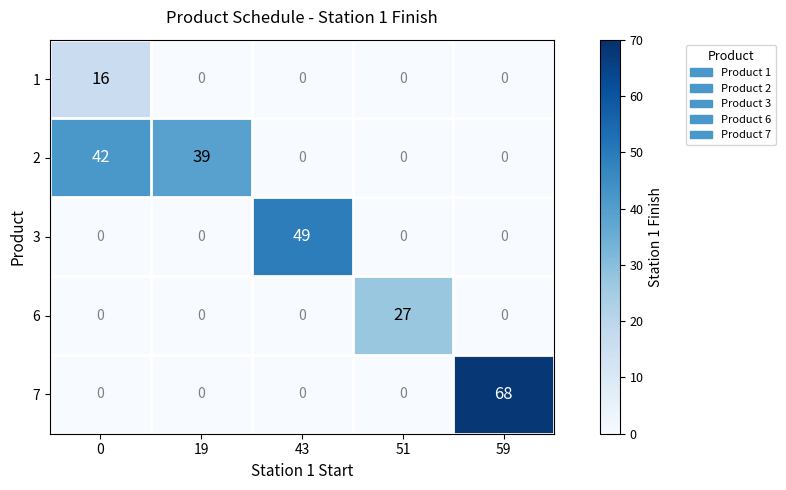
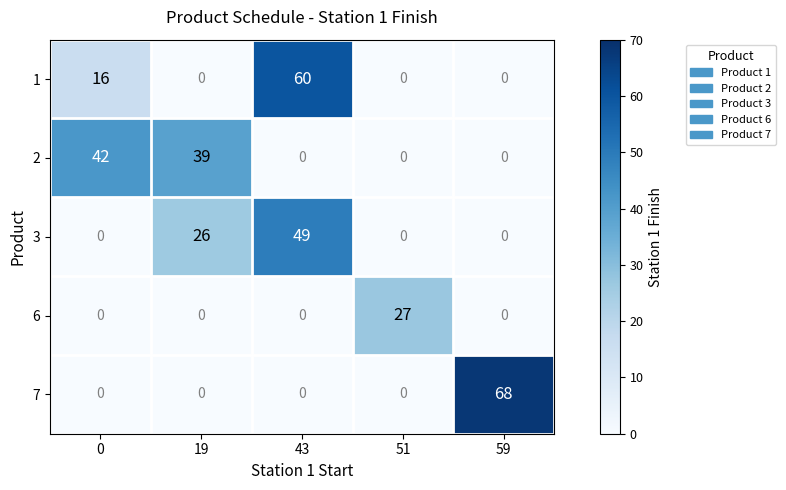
  {
    "1": {
      "0": 16,
      "19": 0,
-     "43": 0,
+     "43": 60,
      "51": 0,
      "59": 0
    },
    "2": {
      "0": 42,
      "19": 39,
      "43": 0,
      "51": 0,
      "59": 0
    },
    "3": {
      "0": 0,
-     "19": 0,
+     "19": 26,
      "43": 49,
      "51": 0,
      "59": 0
    },
    "6": {
      "0": 0,
      "19": 0,
      "43": 0,
      "51": 27,
      "59": 0
    },
    "7": {
      "0": 0,
      "19": 0,
      "43": 0,
      "51": 0,
      "59": 68
    }
  }
